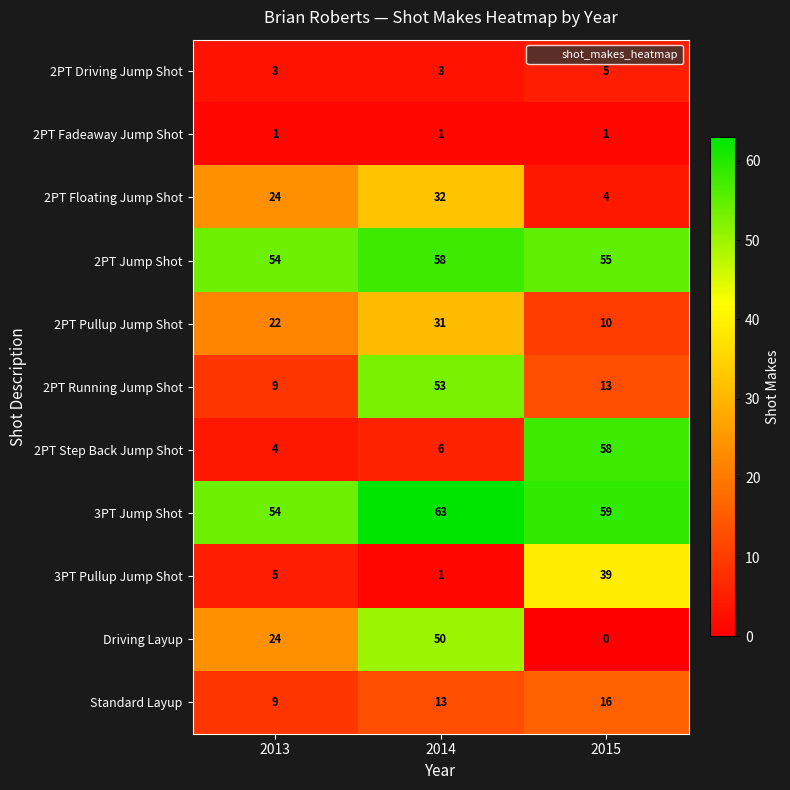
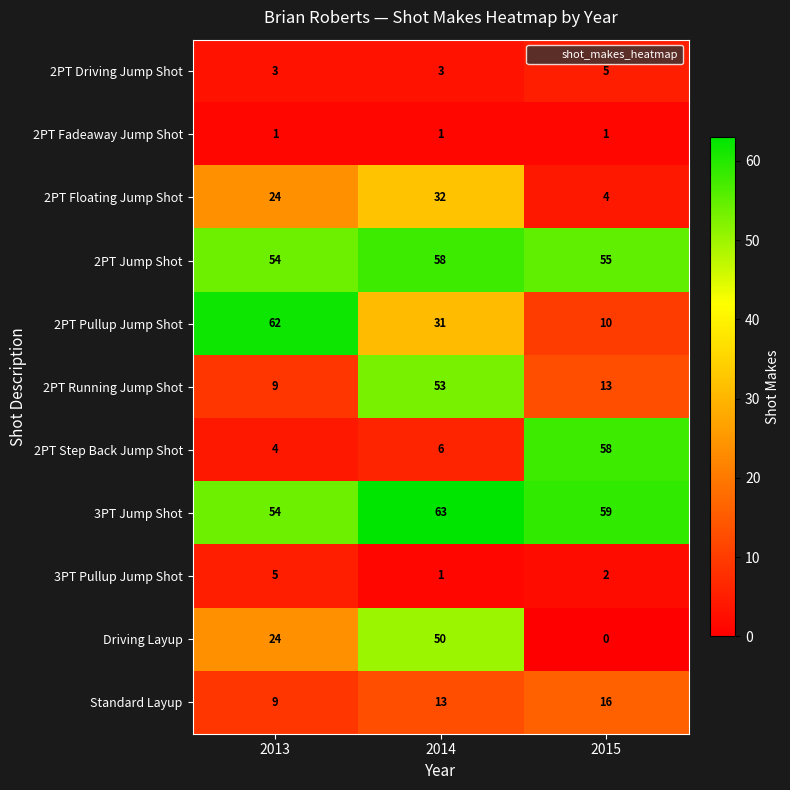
  {
    "2PT Driving Jump Shot": {
      "2013": 3,
      "2014": 3,
      "2015": 5
    },
    "2PT Fadeaway Jump Shot": {
      "2013": 1,
      "2014": 1,
      "2015": 1
    },
    "2PT Floating Jump Shot": {
      "2013": 24,
      "2014": 32,
      "2015": 4
    },
    "2PT Jump Shot": {
      "2013": 54,
      "2014": 58,
      "2015": 55
    },
    "2PT Pullup Jump Shot": {
-     "2013": 22,
+     "2013": 62,
      "2014": 31,
      "2015": 10
    },
    "2PT Running Jump Shot": {
      "2013": 9,
      "2014": 53,
      "2015": 13
    },
    "2PT Step Back Jump Shot": {
      "2013": 4,
      "2014": 6,
      "2015": 58
    },
    "3PT Jump Shot": {
      "2013": 54,
      "2014": 63,
      "2015": 59
    },
    "3PT Pullup Jump Shot": {
      "2013": 5,
      "2014": 1,
-     "2015": 39
+     "2015": 2
    },
    "Driving Layup": {
      "2013": 24,
      "2014": 50,
      "2015": 0
    },
    "Standard Layup": {
      "2013": 9,
      "2014": 13,
      "2015": 16
    }
  }
